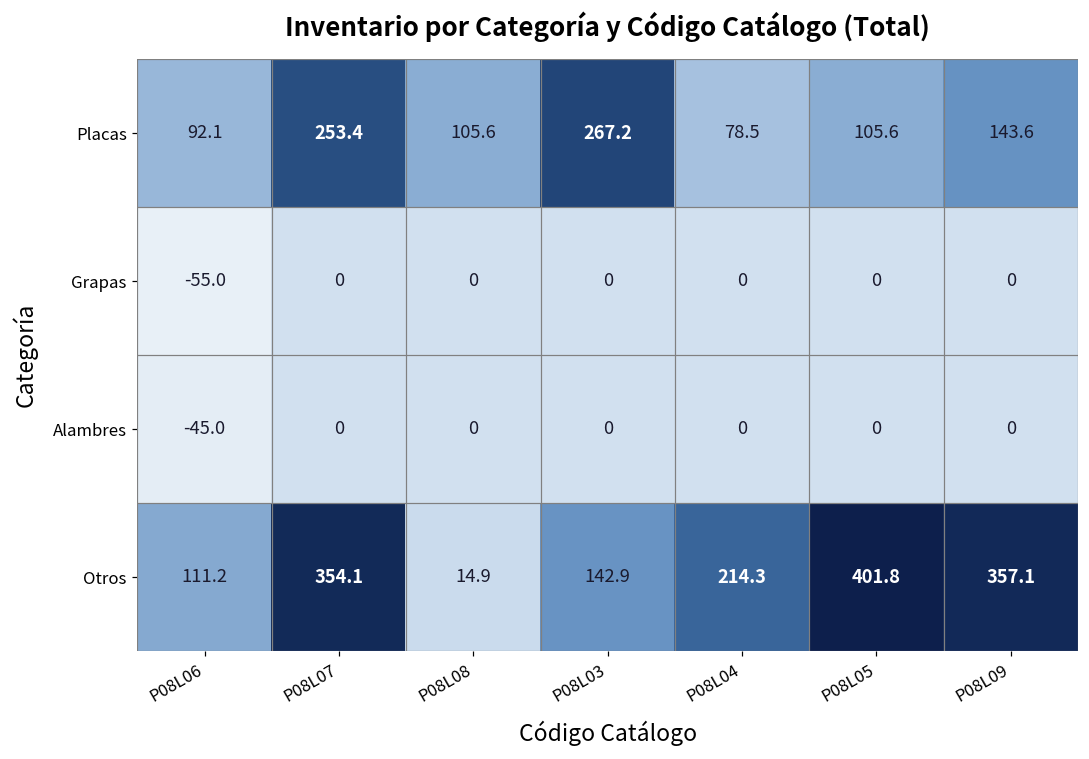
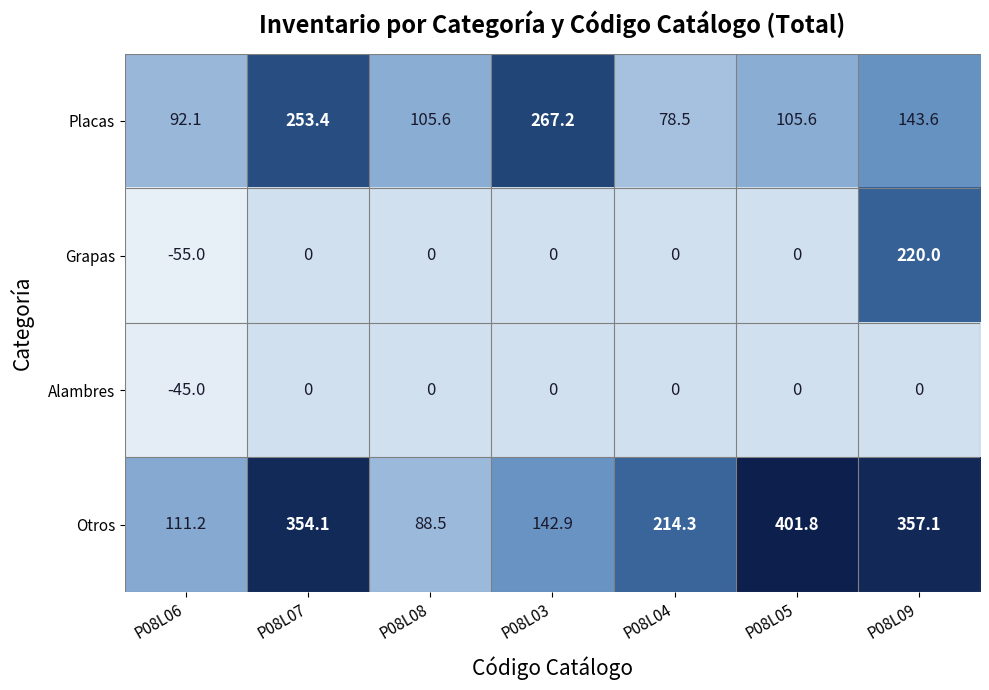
  {
    "Placas": {
      "P08L06": 92.1,
      "P08L07": 253.4,
      "P08L08": 105.6,
      "P08L03": 267.2,
      "P08L04": 78.5,
      "P08L05": 105.6,
      "P08L09": 143.6
    },
    "Grapas": {
      "P08L06": -55.0,
      "P08L07": 0,
      "P08L08": 0,
      "P08L03": 0,
      "P08L04": 0,
      "P08L05": 0,
-     "P08L09": 0
+     "P08L09": 220.0
    },
    "Alambres": {
      "P08L06": -45.0,
      "P08L07": 0,
      "P08L08": 0,
      "P08L03": 0,
      "P08L04": 0,
      "P08L05": 0,
      "P08L09": 0
    },
    "Otros": {
      "P08L06": 111.2,
      "P08L07": 354.1,
-     "P08L08": 14.9,
+     "P08L08": 88.5,
      "P08L03": 142.9,
      "P08L04": 214.3,
      "P08L05": 401.8,
      "P08L09": 357.1
    }
  }
